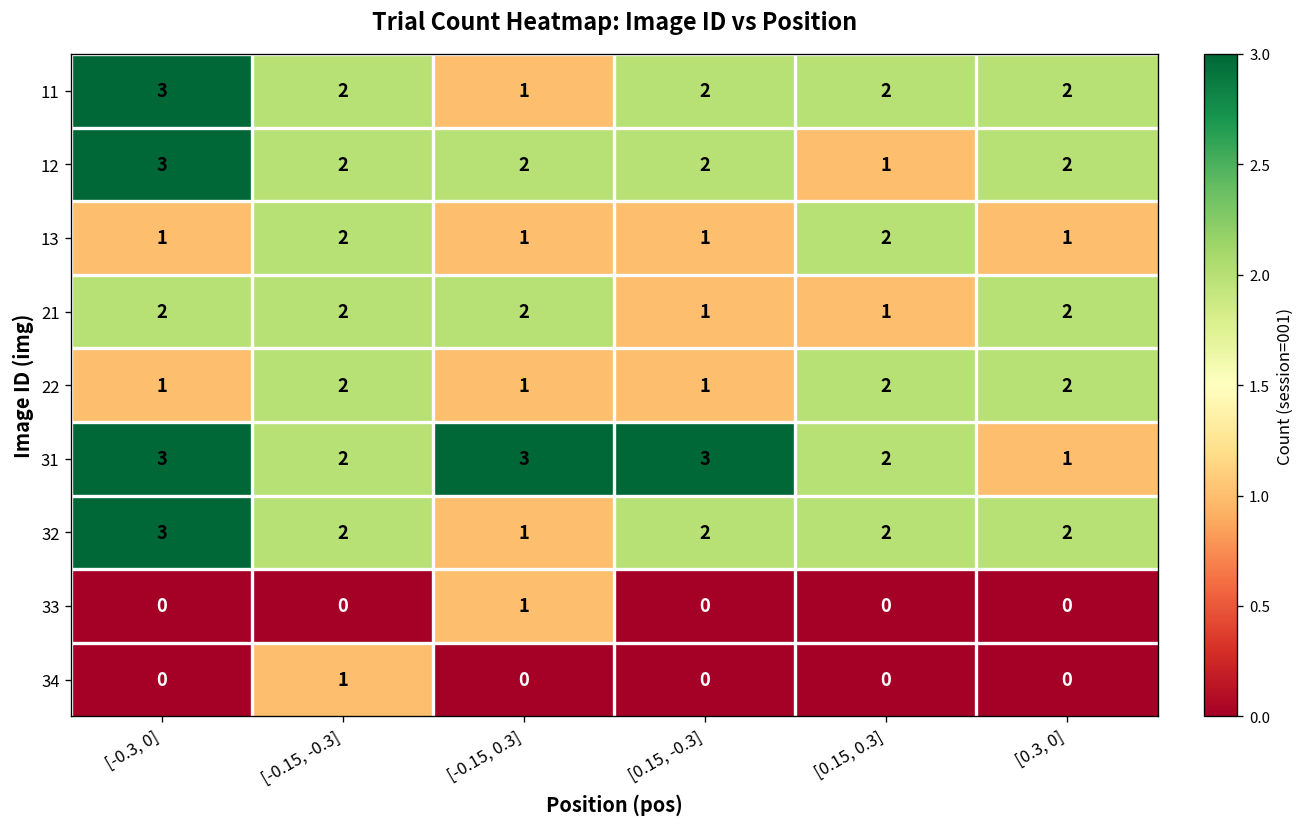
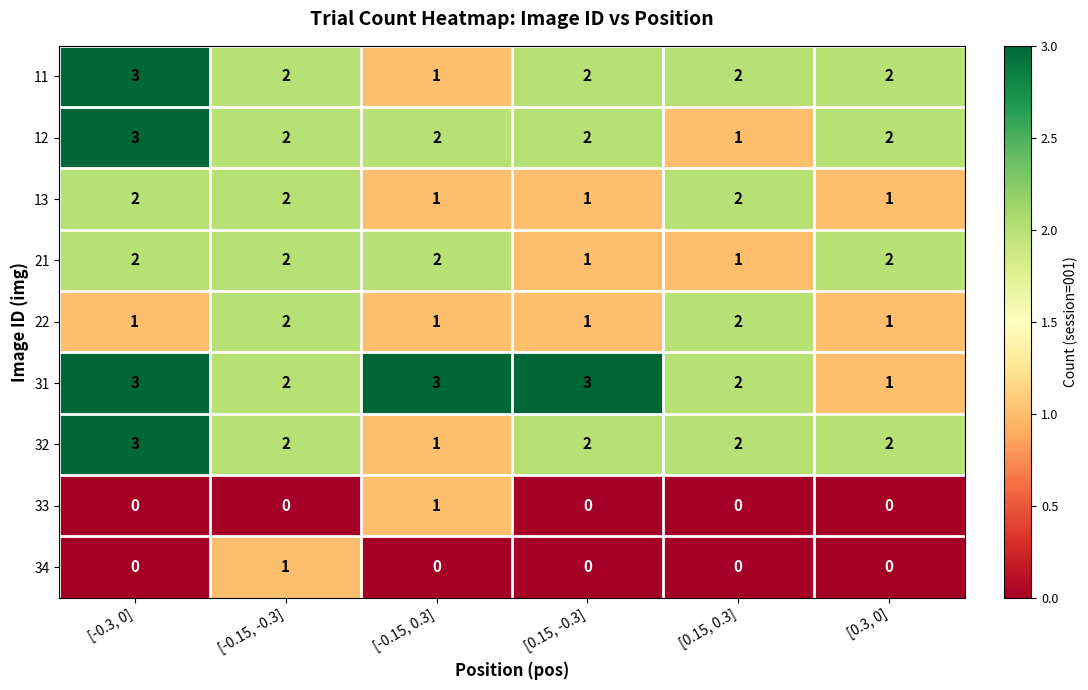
  {
    "11": {
      "[-0.3, 0]": 3,
      "[-0.15, -0.3]": 2,
      "[-0.15, 0.3]": 1,
      "[0.15, -0.3]": 2,
      "[0.15, 0.3]": 2,
      "[0.3, 0]": 2
    },
    "12": {
      "[-0.3, 0]": 3,
      "[-0.15, -0.3]": 2,
      "[-0.15, 0.3]": 2,
      "[0.15, -0.3]": 2,
      "[0.15, 0.3]": 1,
      "[0.3, 0]": 2
    },
    "13": {
-     "[-0.3, 0]": 1,
+     "[-0.3, 0]": 2,
      "[-0.15, -0.3]": 2,
      "[-0.15, 0.3]": 1,
      "[0.15, -0.3]": 1,
      "[0.15, 0.3]": 2,
      "[0.3, 0]": 1
    },
    "21": {
      "[-0.3, 0]": 2,
      "[-0.15, -0.3]": 2,
      "[-0.15, 0.3]": 2,
      "[0.15, -0.3]": 1,
      "[0.15, 0.3]": 1,
      "[0.3, 0]": 2
    },
    "22": {
      "[-0.3, 0]": 1,
      "[-0.15, -0.3]": 2,
      "[-0.15, 0.3]": 1,
      "[0.15, -0.3]": 1,
      "[0.15, 0.3]": 2,
-     "[0.3, 0]": 2
+     "[0.3, 0]": 1
    },
    "31": {
      "[-0.3, 0]": 3,
      "[-0.15, -0.3]": 2,
      "[-0.15, 0.3]": 3,
      "[0.15, -0.3]": 3,
      "[0.15, 0.3]": 2,
      "[0.3, 0]": 1
    },
    "32": {
      "[-0.3, 0]": 3,
      "[-0.15, -0.3]": 2,
      "[-0.15, 0.3]": 1,
      "[0.15, -0.3]": 2,
      "[0.15, 0.3]": 2,
      "[0.3, 0]": 2
    },
    "33": {
      "[-0.3, 0]": 0,
      "[-0.15, -0.3]": 0,
      "[-0.15, 0.3]": 1,
      "[0.15, -0.3]": 0,
      "[0.15, 0.3]": 0,
      "[0.3, 0]": 0
    },
    "34": {
      "[-0.3, 0]": 0,
      "[-0.15, -0.3]": 1,
      "[-0.15, 0.3]": 0,
      "[0.15, -0.3]": 0,
      "[0.15, 0.3]": 0,
      "[0.3, 0]": 0
    }
  }
